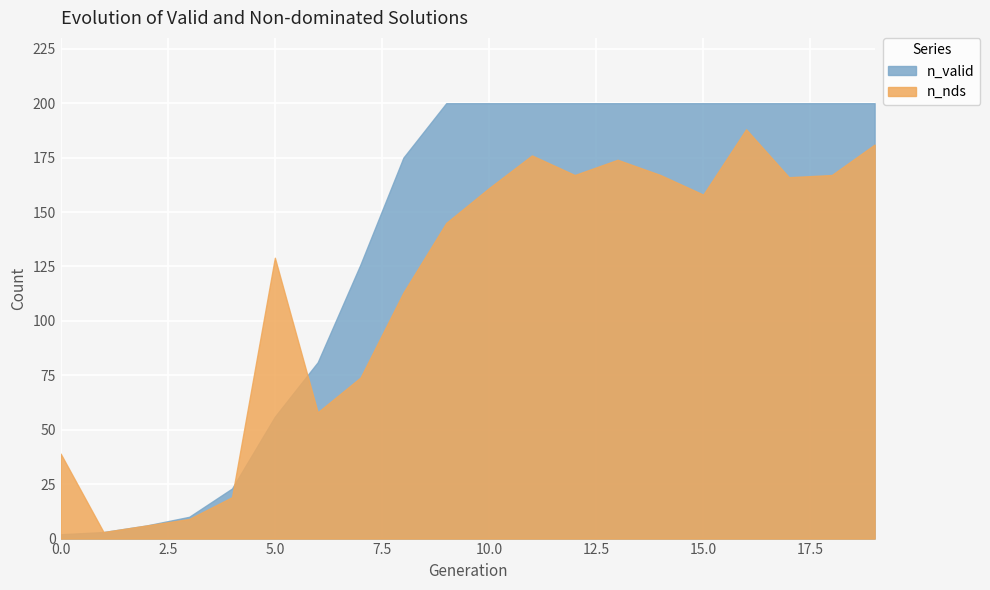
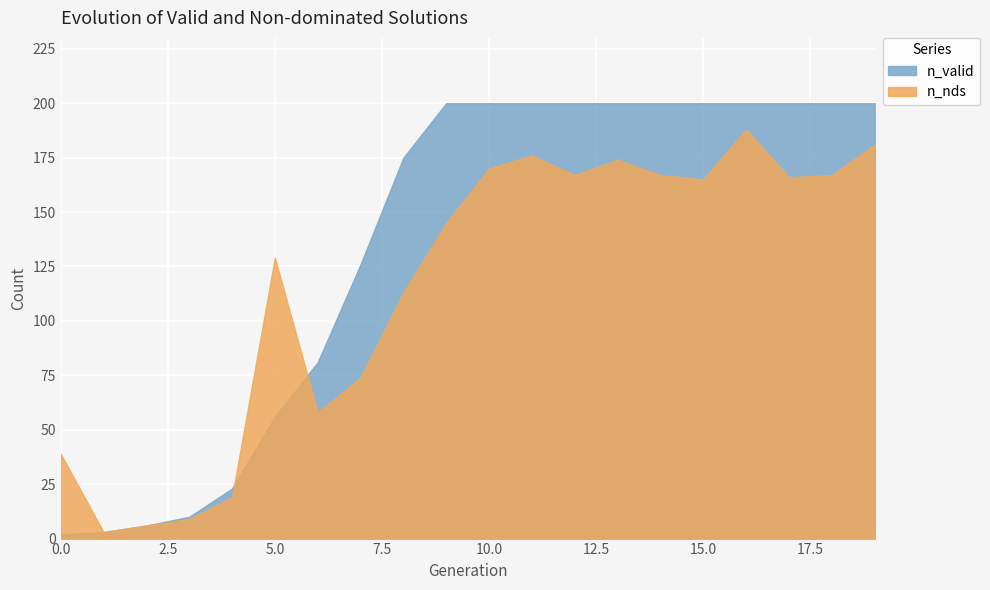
  {
    "n_valid": {
      "0.0": 2,
      "5.0": 56,
      "10.0": 200,
      "15.0": 200
    },
    "n_nds": {
      "0.0": 39,
      "5.0": 129,
-     "10.0": 161,
-     "15.0": 158
+     "10.0": 170,
+     "15.0": 165
    }
  }
